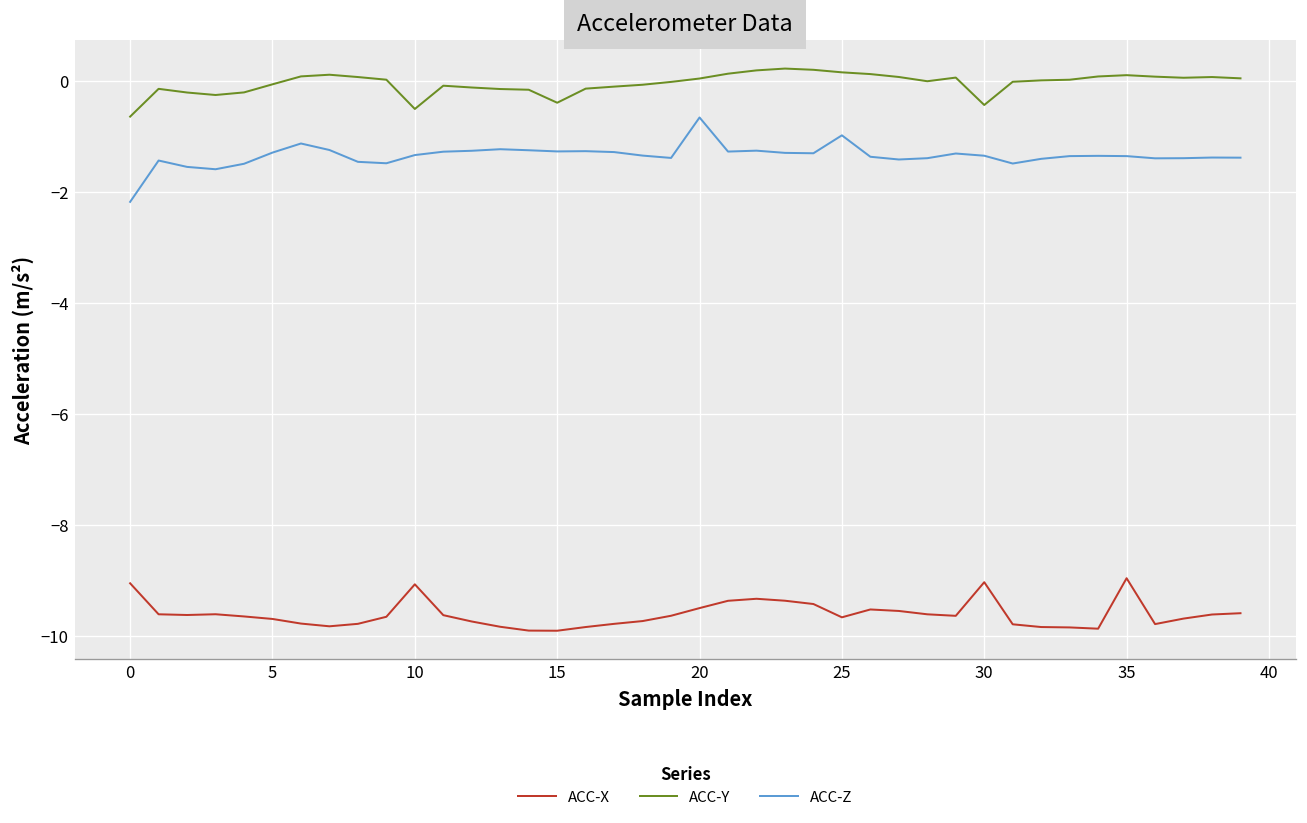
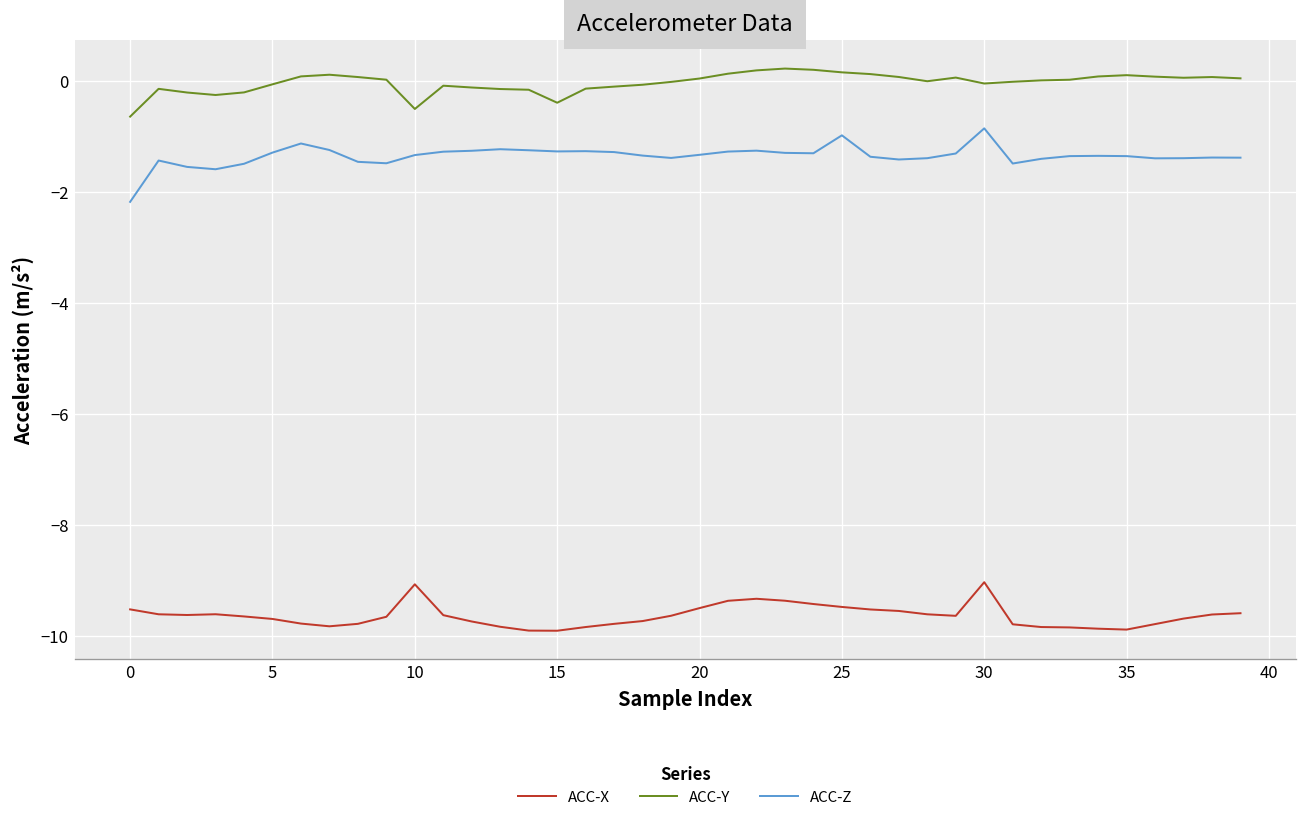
  {
    "ACC-X": {
-     "0": -9.1,
+     "0": -9.5,
      "5": -9.7,
      "10": -9.1,
      "15": -9.9,
      "20": -9.5,
-     "25": -9.7,
+     "25": -9.5,
      "30": -9.0,
-     "35": -9.0
+     "35": -9.9
    },
    "ACC-Y": {
      "0": -0.6,
      "5": -0.1,
      "10": -0.5,
      "15": -0.4,
      "20": 0.0,
      "25": 0.1,
-     "30": -0.4,
+     "30": -0.1,
      "35": 0.1
    },
    "ACC-Z": {
      "0": -2.2,
      "5": -1.3,
      "10": -1.3,
      "15": -1.3,
-     "20": -0.7,
+     "20": -1.3,
      "25": -1.0,
-     "30": -1.4,
+     "30": -0.9,
      "35": -1.4
    }
  }
